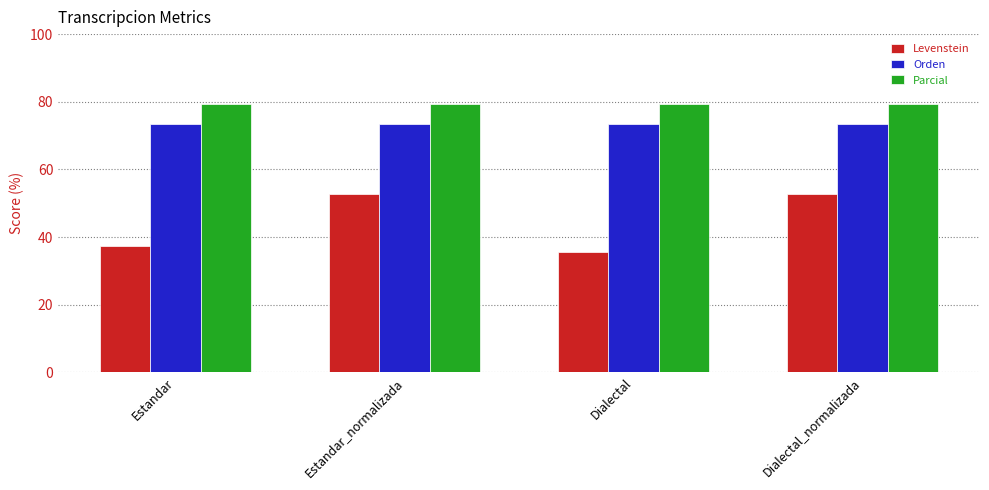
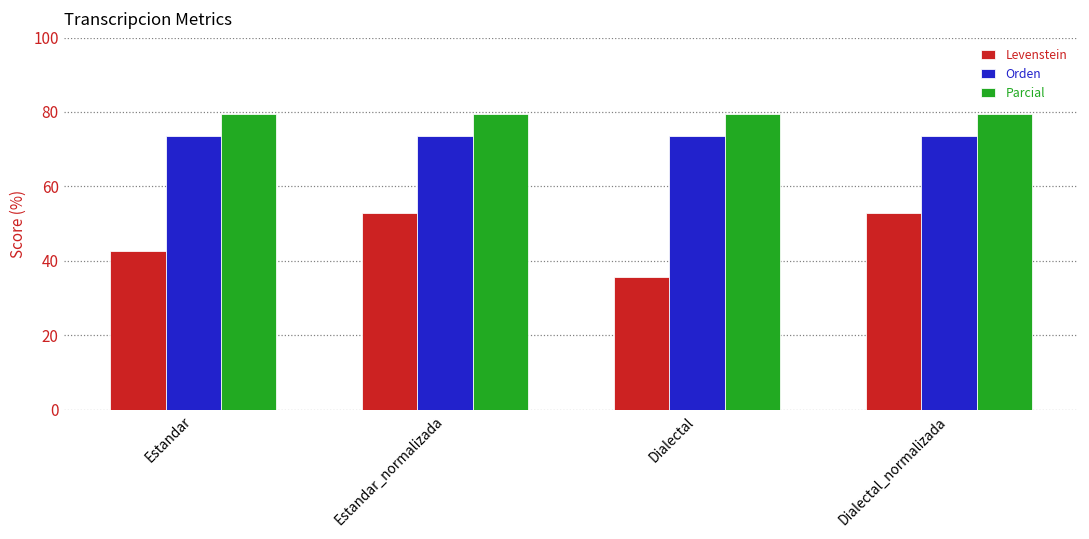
  {
    "Levenstein": {
-     "Estandar": 37,
+     "Estandar": 43,
      "Estandar_normalizada": 53,
      "Dialectal": 36,
      "Dialectal_normalizada": 53
    },
    "Orden": {
      "Estandar": 73,
      "Estandar_normalizada": 73,
      "Dialectal": 73,
      "Dialectal_normalizada": 73
    },
    "Parcial": {
      "Estandar": 79,
      "Estandar_normalizada": 79,
      "Dialectal": 79,
      "Dialectal_normalizada": 79
    }
  }
